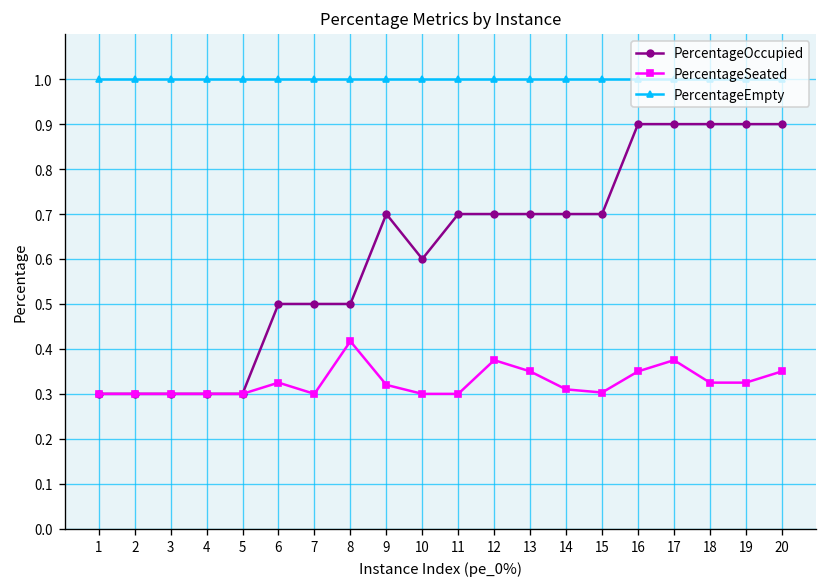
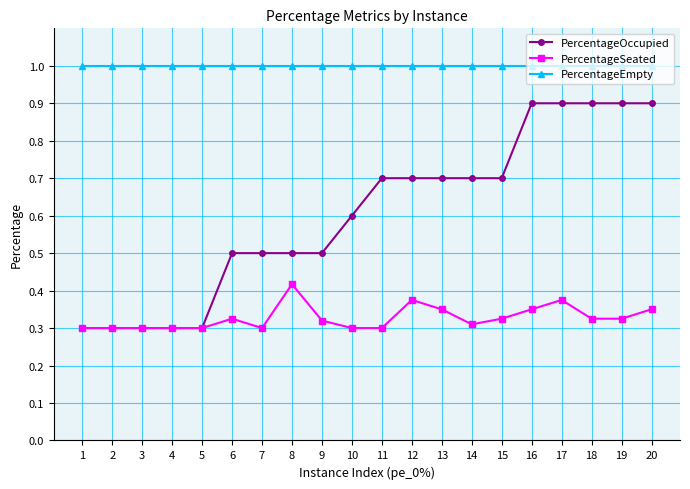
  {
    "PercentageOccupied": {
      "6": 0.5,
      "7": 0.5,
      "8": 0.5,
-     "9": 0.7,
+     "9": 0.5,
      "10": 0.6,
      "11": 0.7,
      "12": 0.7,
      "13": 0.7,
      "14": 0.7,
      "15": 0.7,
      "16": 0.9,
      "17": 0.9,
      "18": 0.9,
      "19": 0.9,
      "20": 0.9
    },
    "PercentageSeated": {
      "6": 0.33,
      "7": 0.30,
      "8": 0.42,
      "9": 0.32,
      "10": 0.30,
      "11": 0.30,
      "12": 0.38,
      "13": 0.35,
      "14": 0.31,
-     "15": 0.30,
+     "15": 0.33,
      "16": 0.35,
      "17": 0.38,
      "18": 0.33,
      "19": 0.33,
      "20": 0.35
    },
    "PercentageEmpty": {
      "1": 1.00,
      "2": 1.00,
      "3": 1.00,
      "4": 1.00,
      "5": 1.00,
      "6": 1.00,
      "7": 1.00,
      "8": 1.00,
      "9": 1.00,
      "10": 1.00,
      "11": 1.00,
      "12": 1.00,
      "13": 1.00,
      "14": 1.00,
      "15": 1.00
    }
  }
